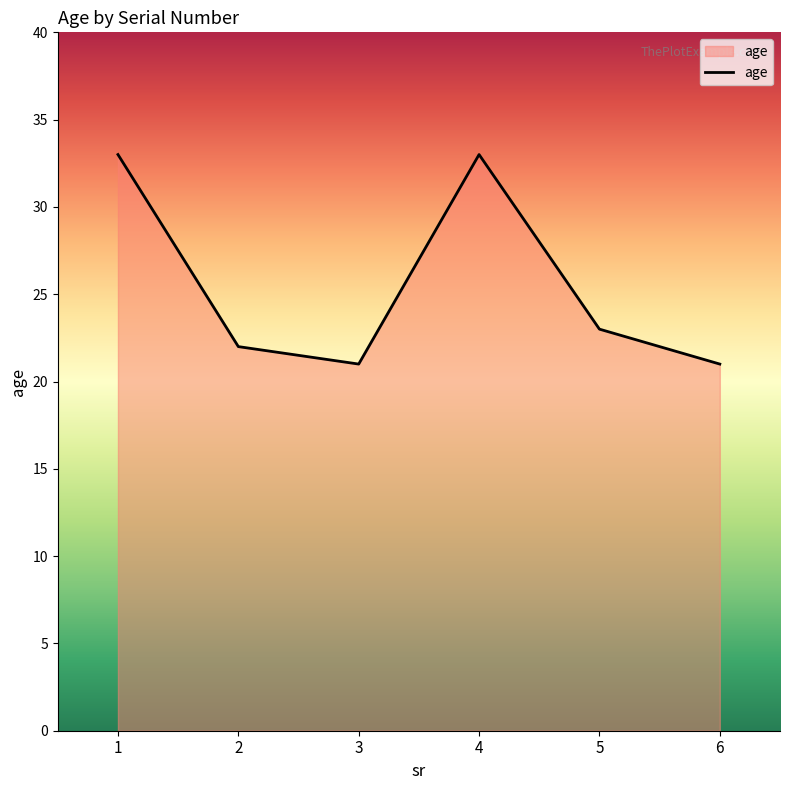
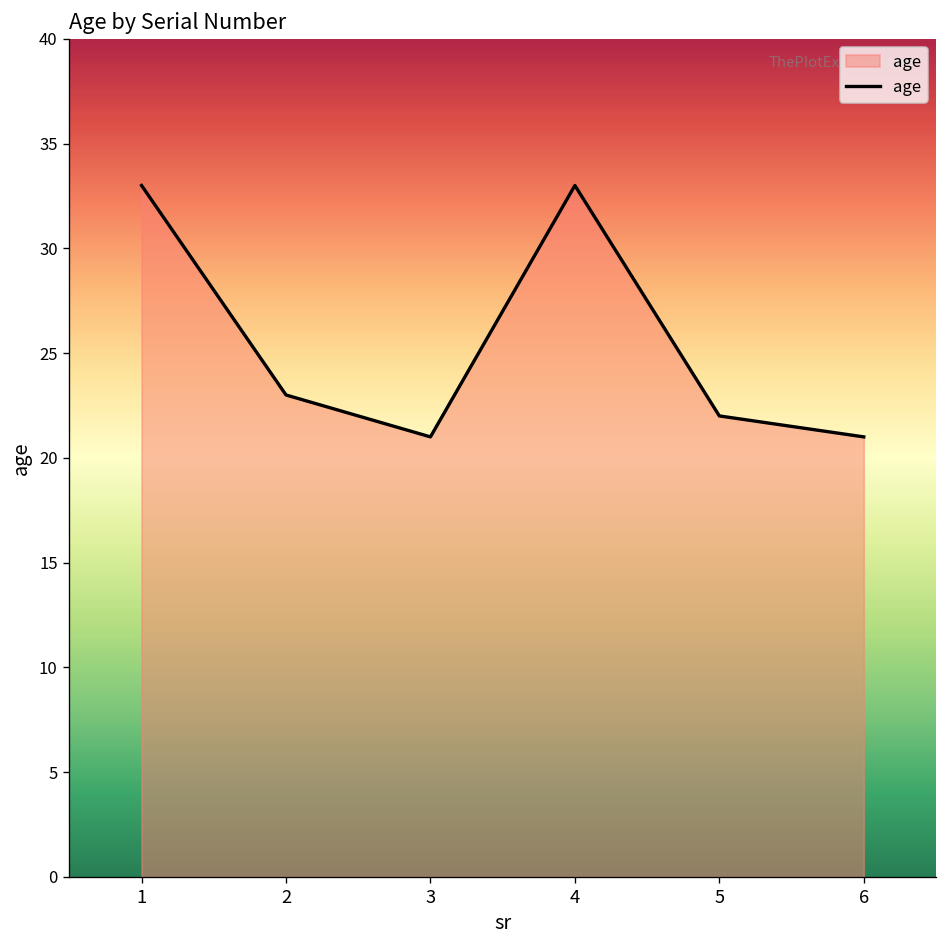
  {
    "1": 33,
-   "2": 22,
+   "2": 23,
    "3": 21,
    "4": 33,
-   "5": 23,
+   "5": 22,
    "6": 21
  }
